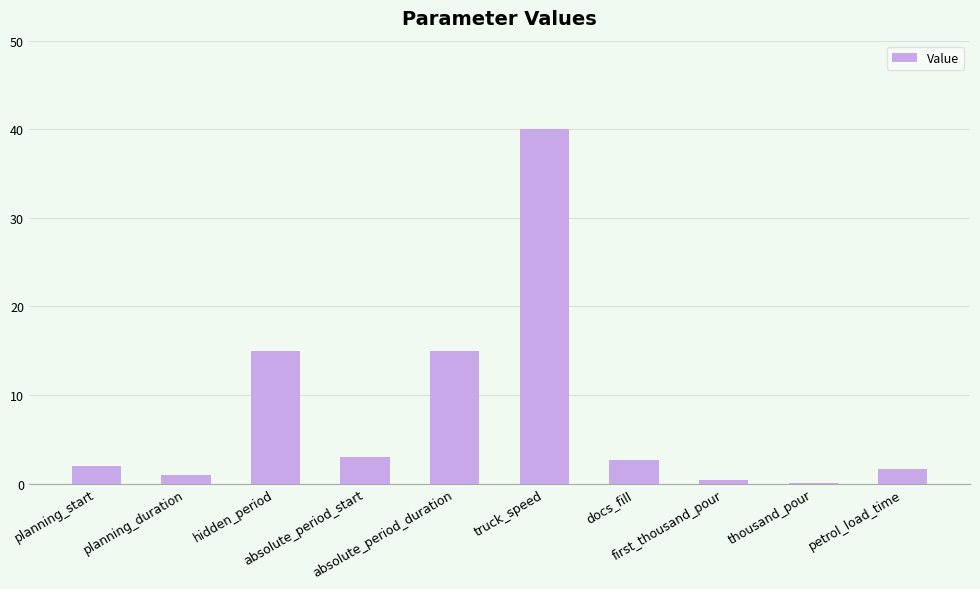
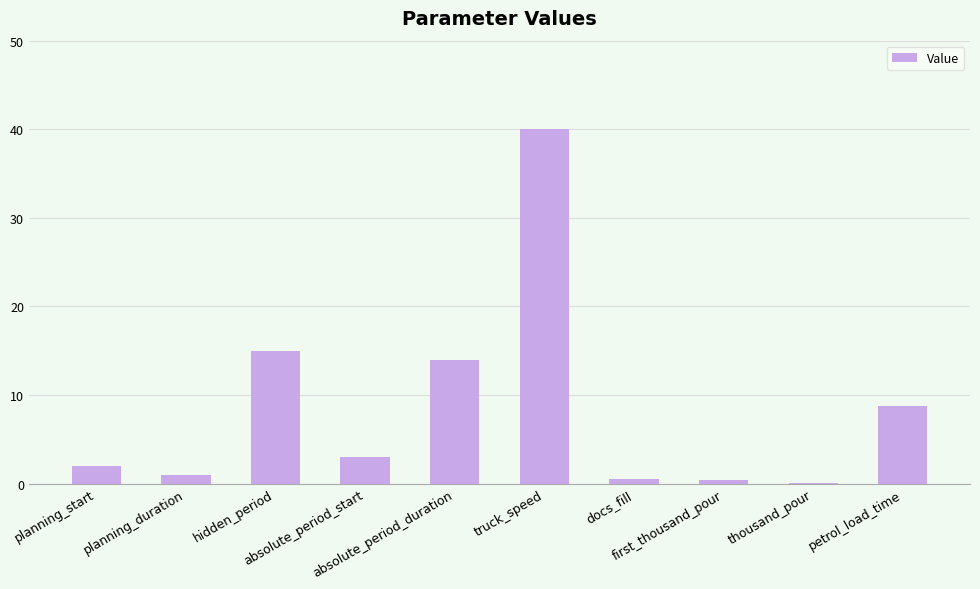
  {
    "planning_start": 2,
    "planning_duration": 1,
    "hidden_period": 15,
    "absolute_period_start": 3,
-   "absolute_period_duration": 15,
+   "absolute_period_duration": 14,
    "truck_speed": 40,
-   "docs_fill": 3,
+   "docs_fill": 1,
    "first_thousand_pour": 0,
-   "petrol_load_time": 2
+   "petrol_load_time": 9
  }
